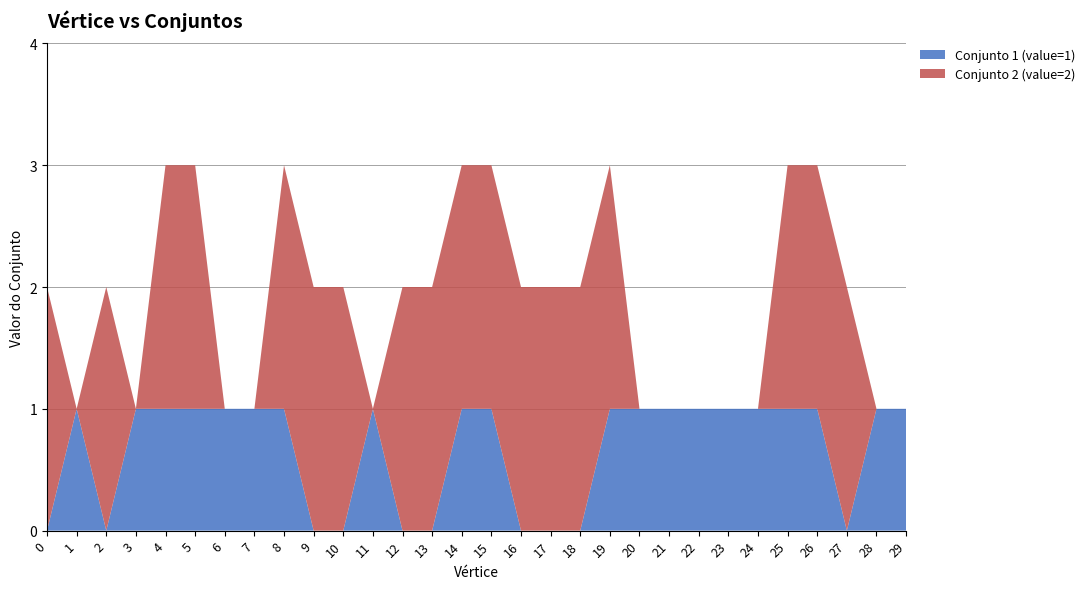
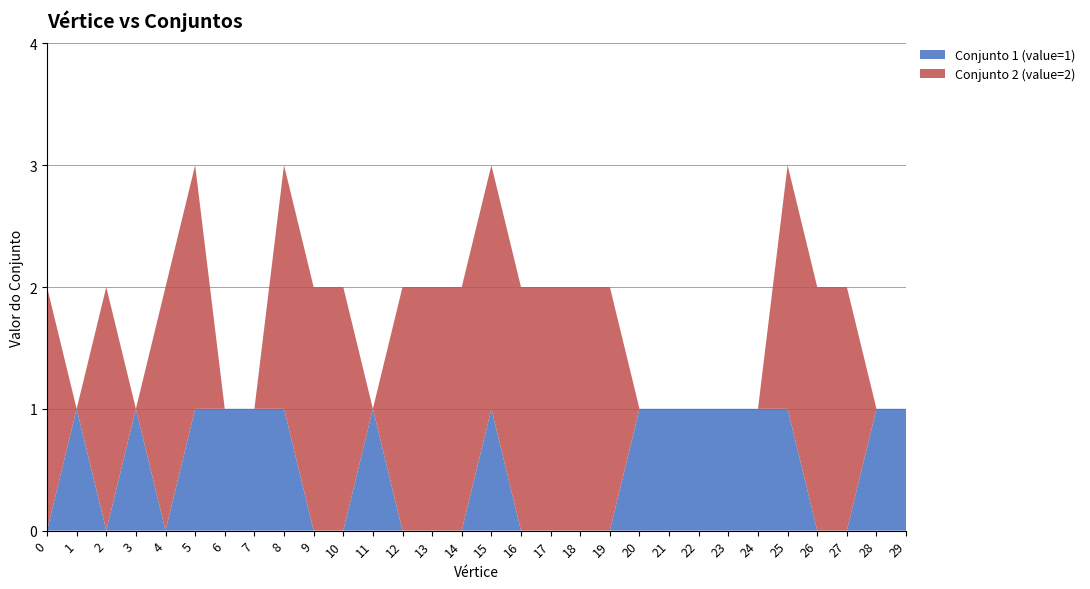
  {
    "Conjunto 1 (value=1)": {
      "0": 0,
      "2": 0,
-     "4": 1,
+     "4": 0,
      "5": 1,
      "8": 1,
      "9": 0,
      "10": 0,
      "12": 0,
      "13": 0,
-     "14": 1,
+     "14": 0,
      "15": 1,
      "16": 0,
      "17": 0,
      "18": 0,
-     "19": 1,
+     "19": 0,
      "25": 1,
-     "26": 1,
+     "26": 0,
      "27": 0
    },
    "Conjunto 2 (value=2)": {
      "0": 2,
      "2": 2,
      "4": 2,
      "5": 2,
      "8": 2,
      "9": 2,
      "10": 2,
      "12": 2,
      "13": 2,
      "14": 2,
      "15": 2,
      "16": 2,
      "17": 2,
      "18": 2,
      "19": 2,
      "25": 2,
      "26": 2,
      "27": 2
    }
  }
